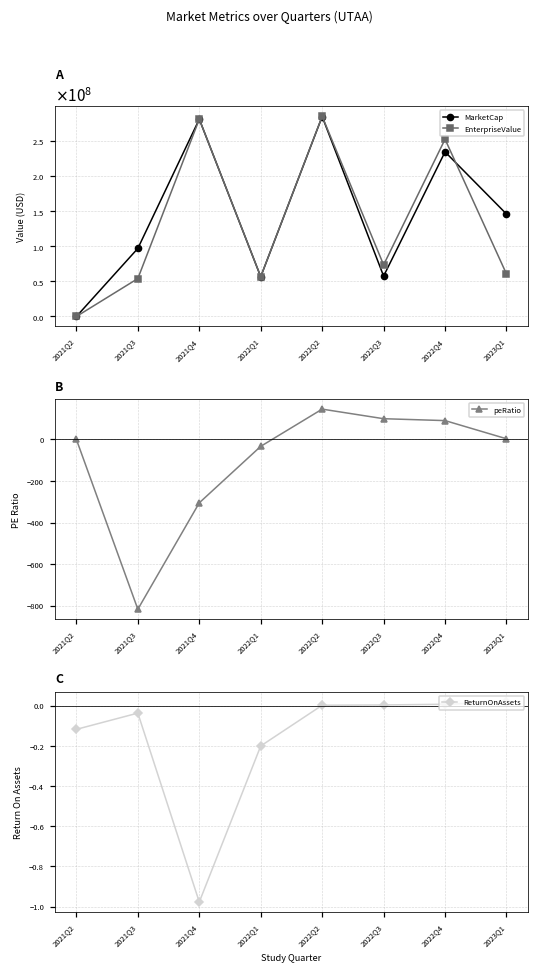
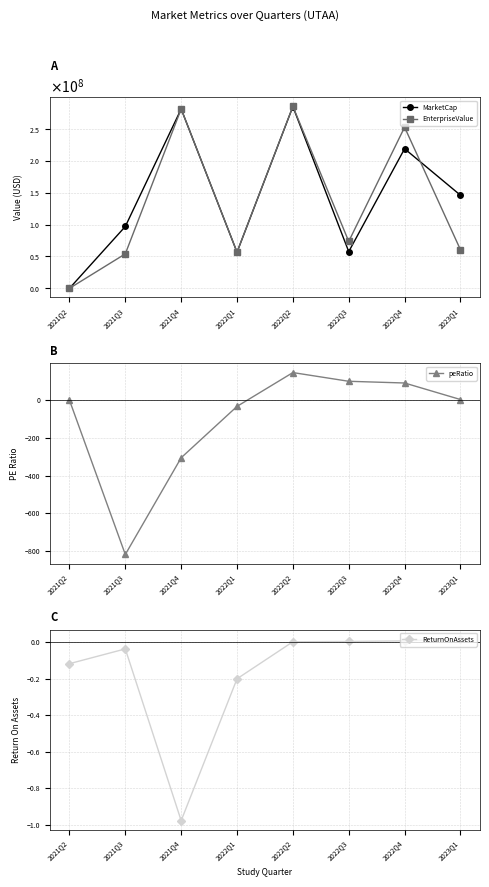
  {
    "A": {
      "MarketCap": {
        "2021Q3": 100000000,
        "2022Q3": 60000000,
-       "2022Q4": 230000000,
+       "2022Q4": 220000000,
        "2023Q1": 150000000
      },
      "EnterpriseValue": {
        "2021Q3": 50000000,
        "2022Q3": 70000000,
        "2022Q4": 250000000,
        "2023Q1": 60000000
      }
    },
    "B": {
      "2021Q2": 0,
      "2021Q3": -820,
      "2021Q4": -310,
      "2022Q1": -30,
      "2022Q2": 150,
      "2022Q3": 100,
      "2022Q4": 90,
      "2023Q1": 0
    },
    "C": {
      "2021Q2": -0.12,
      "2021Q3": -0.04,
      "2021Q4": -0.98,
      "2022Q1": -0.20,
      "2022Q2": 0.00,
      "2022Q3": 0.00
    }
  }
